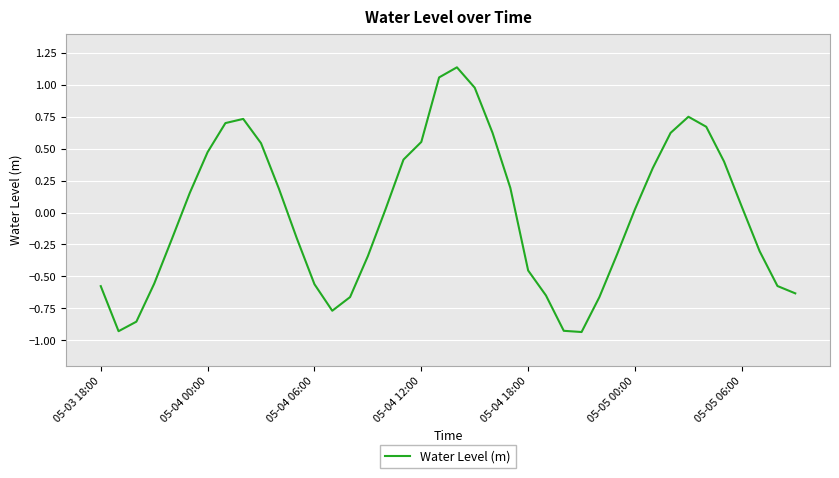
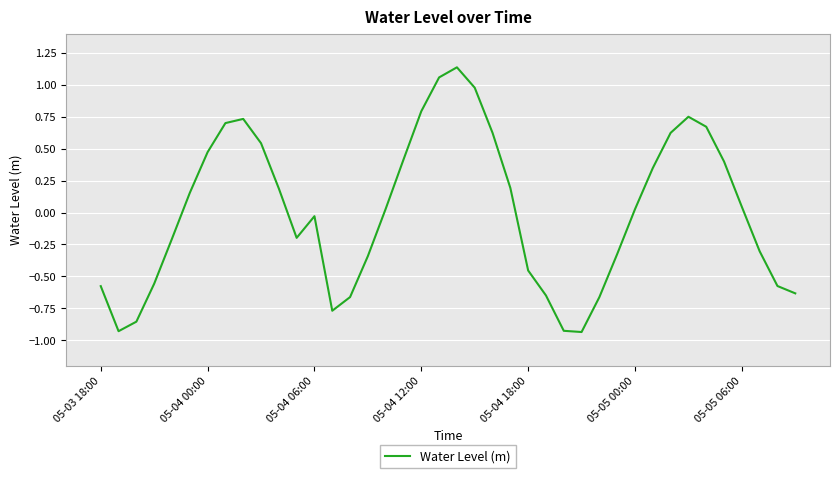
  {
    "05-03 18:00": -0.58,
    "05-04 00:00": 0.47,
-   "05-04 06:00": -0.56,
-   "05-04 12:00": 0.55,
+   "05-04 06:00": -0.03,
+   "05-04 12:00": 0.79,
    "05-04 18:00": -0.45,
    "05-05 00:00": 0.03,
    "05-05 06:00": 0.04
  }
